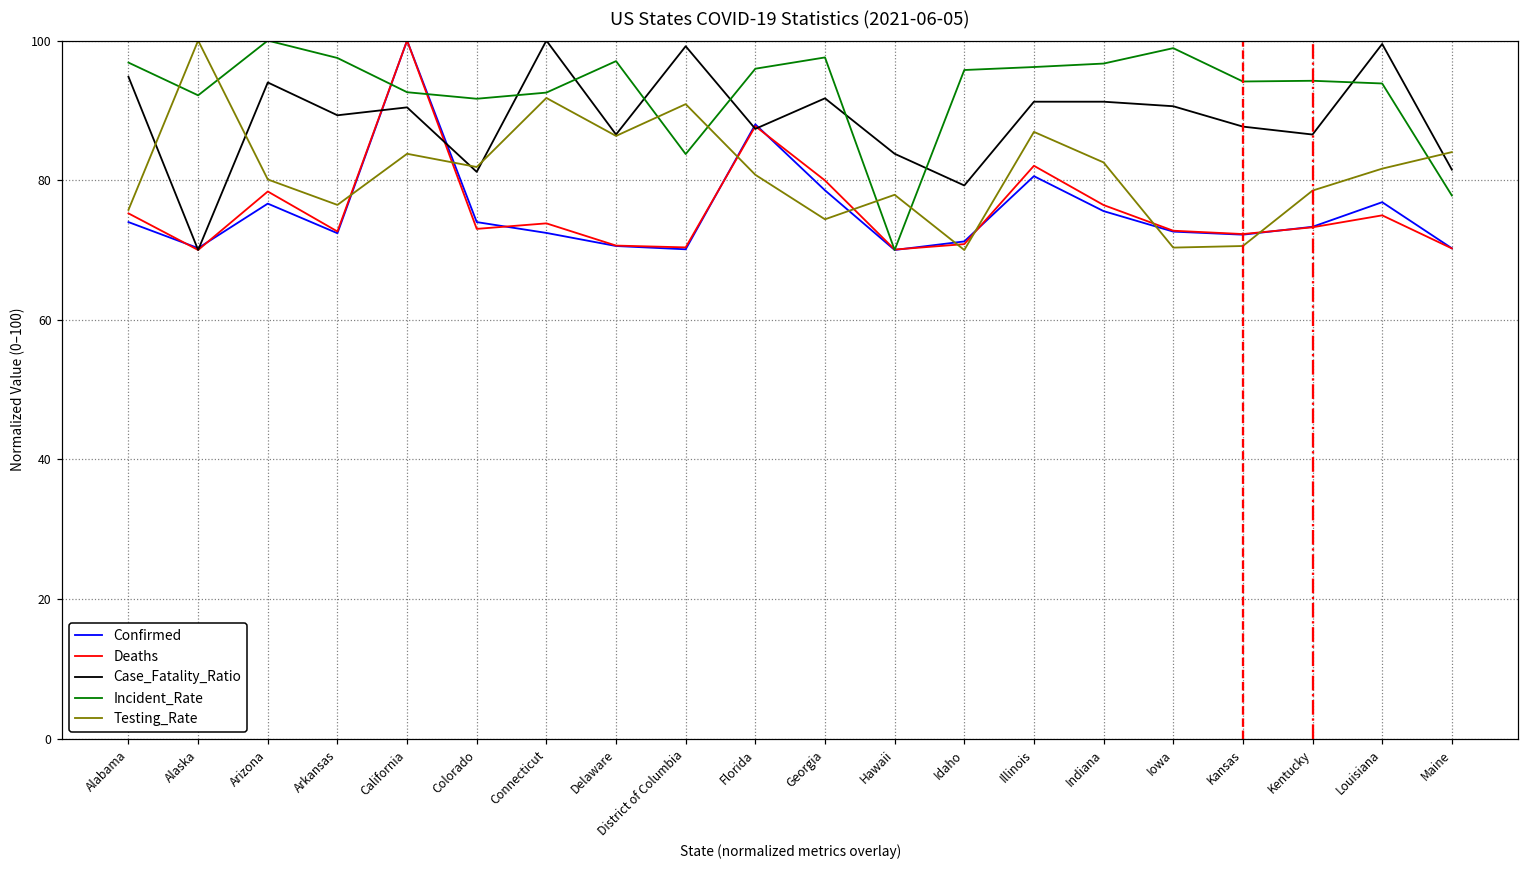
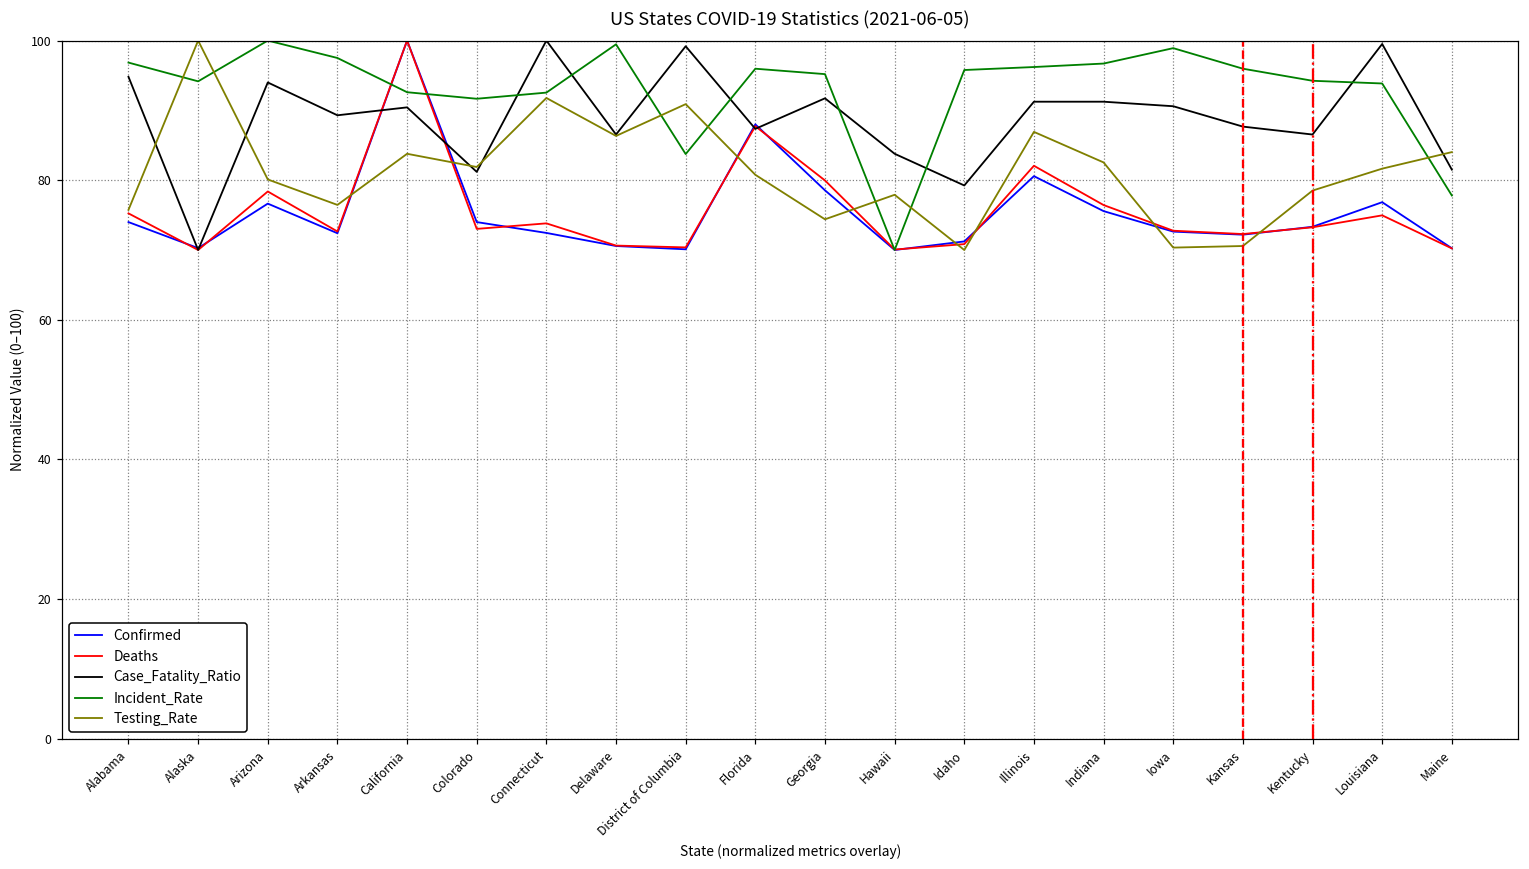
  {
    "Confirmed": {
      "Alabama": 74,
      "Arizona": 77,
      "Colorado": 74,
      "Connecticut": 72,
      "Georgia": 79,
      "Illinois": 81,
      "Indiana": 76,
      "Louisiana": 77
    },
    "Deaths": {
      "Alabama": 75,
      "Arizona": 78,
      "Colorado": 73,
      "Connecticut": 74,
      "Georgia": 80,
      "Illinois": 82,
      "Indiana": 76,
      "Louisiana": 75
    },
    "Case_Fatality_Ratio": {
      "Alabama": 95,
      "Arizona": 94,
      "Arkansas": 89,
      "California": 90,
      "Colorado": 81,
      "Connecticut": 100,
      "District of Columbia": 99,
      "Georgia": 92,
      "Hawaii": 84,
      "Idaho": 79,
      "Illinois": 91,
      "Indiana": 91,
      "Iowa": 91,
      "Kansas": 88,
      "Kentucky": 87,
      "Louisiana": 100,
      "Maine": 82
    },
    "Incident_Rate": {
      "Alabama": 97,
-     "Alaska": 92,
+     "Alaska": 94,
      "Arizona": 100,
      "Arkansas": 98,
      "California": 93,
      "Colorado": 92,
      "Connecticut": 93,
-     "Delaware": 97,
+     "Delaware": 99,
      "District of Columbia": 84,
      "Florida": 96,
-     "Georgia": 98,
+     "Georgia": 95,
      "Idaho": 96,
      "Illinois": 96,
      "Indiana": 97,
      "Iowa": 99,
-     "Kansas": 94,
+     "Kansas": 96,
      "Kentucky": 94,
      "Louisiana": 94,
      "Maine": 78
    },
    "Testing_Rate": {
      "Alabama": 76,
      "Alaska": 100,
      "Arizona": 80,
      "Arkansas": 76,
      "California": 84,
      "Colorado": 82,
      "Connecticut": 92,
      "District of Columbia": 91,
      "Florida": 81,
      "Georgia": 74,
      "Hawaii": 78,
      "Idaho": 70,
      "Illinois": 87,
      "Indiana": 83,
      "Iowa": 70,
      "Kansas": 71,
      "Kentucky": 79,
      "Louisiana": 82,
      "Maine": 84
    }
  }
